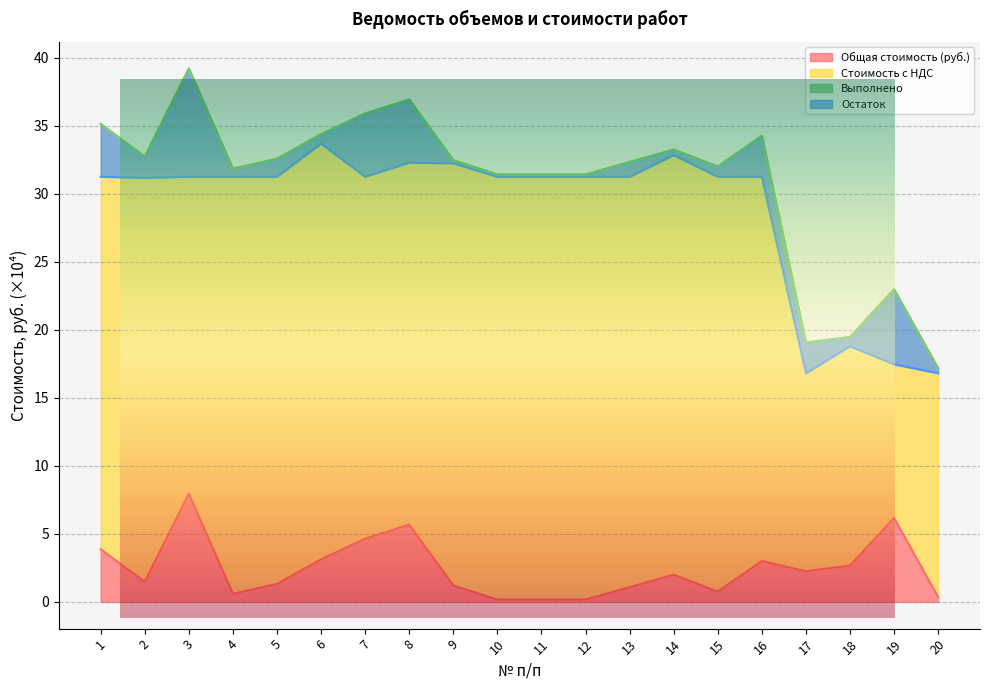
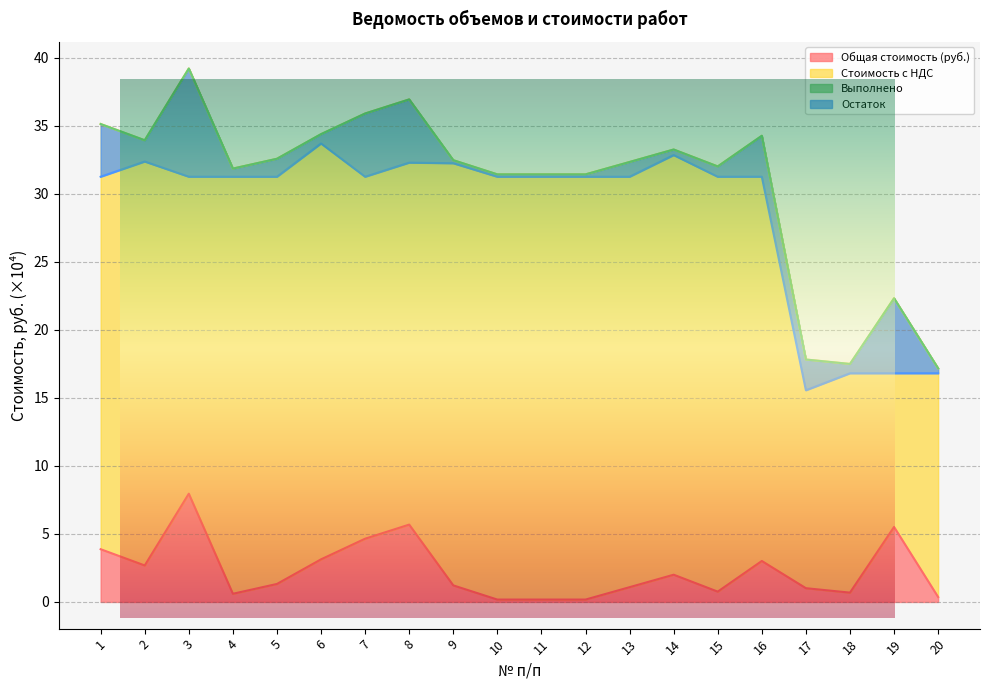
  {
    "Ведомость объемов и стоимости работ": {
      "Общая стоимость (руб.)": {
        "1": 3.9,
-       "2": 1.5,
+       "2": 2.7,
        "3": 8.0,
        "4": 0.6,
        "5": 1.3,
        "6": 3.1,
        "7": 4.7,
        "8": 5.7,
        "9": 1.2,
        "10": 0.2,
        "11": 0.2,
        "12": 0.2,
        "13": 1.1,
        "14": 2.0,
        "15": 0.8,
        "16": 3.0,
-       "17": 2.3,
-       "18": 2.7,
-       "19": 6.2,
+       "17": 1.0,
+       "18": 0.7,
+       "19": 5.5,
        "20": 0.4
      }
    }
  }
